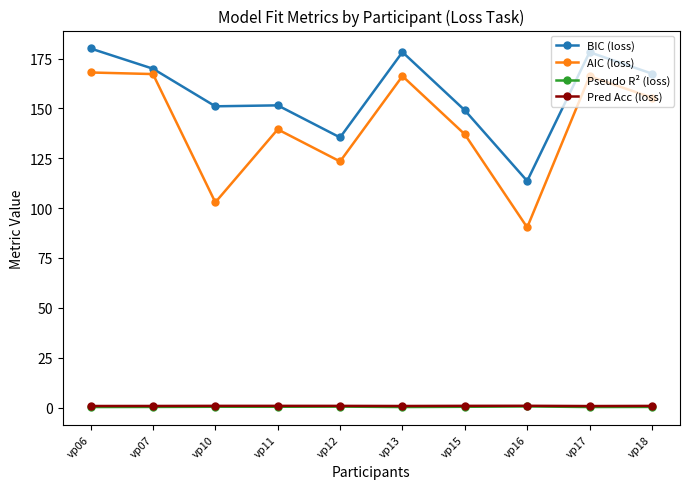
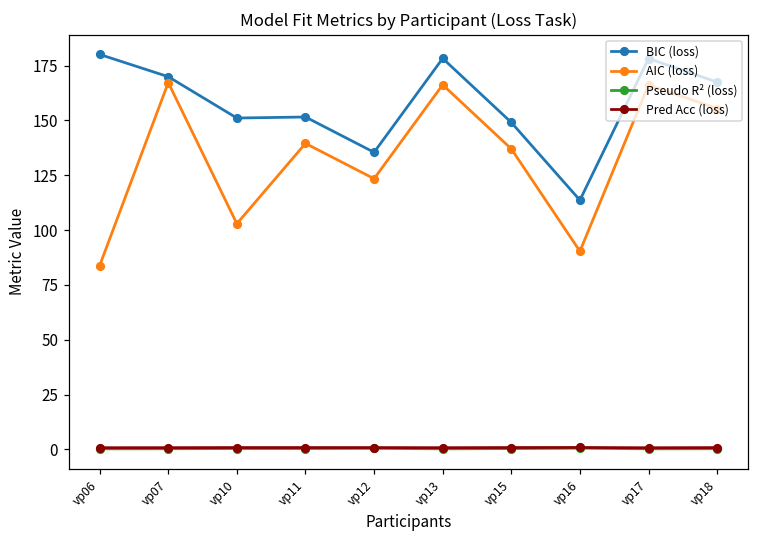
  {
    "BIC (loss)": {
      "vp06": 180,
      "vp07": 170,
      "vp10": 151,
      "vp11": 152,
      "vp12": 135,
      "vp13": 178,
      "vp15": 149,
      "vp16": 114
    },
    "AIC (loss)": {
-     "vp06": 168,
+     "vp06": 84,
      "vp07": 167,
      "vp10": 103,
      "vp11": 140,
      "vp12": 123,
      "vp13": 166,
      "vp15": 137,
      "vp16": 90
    }
  }
